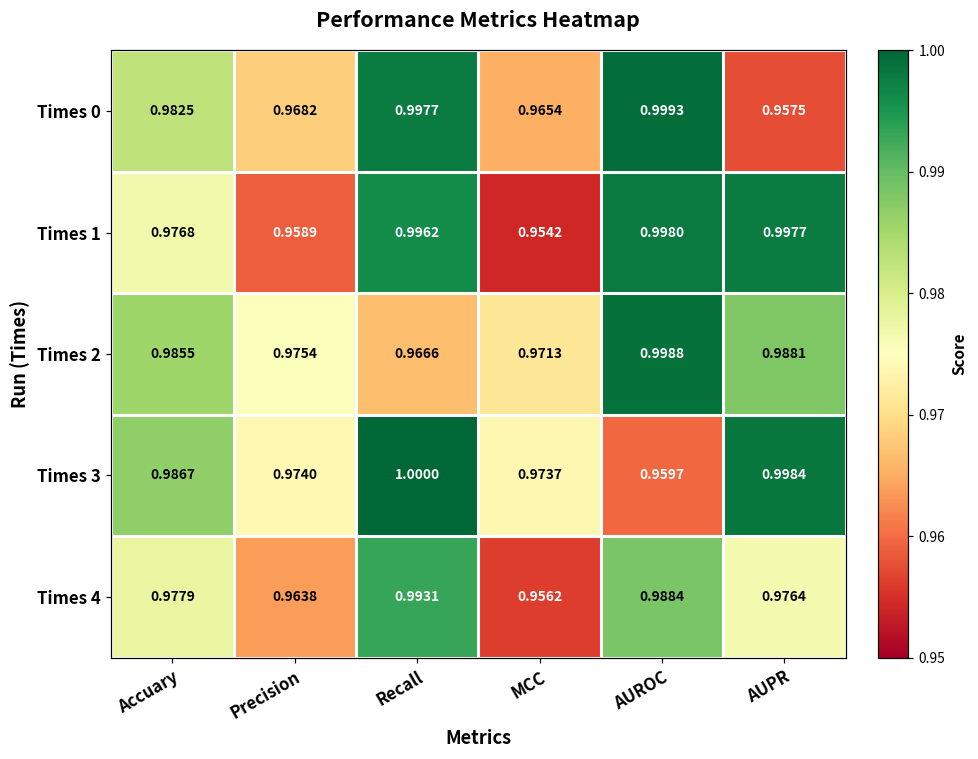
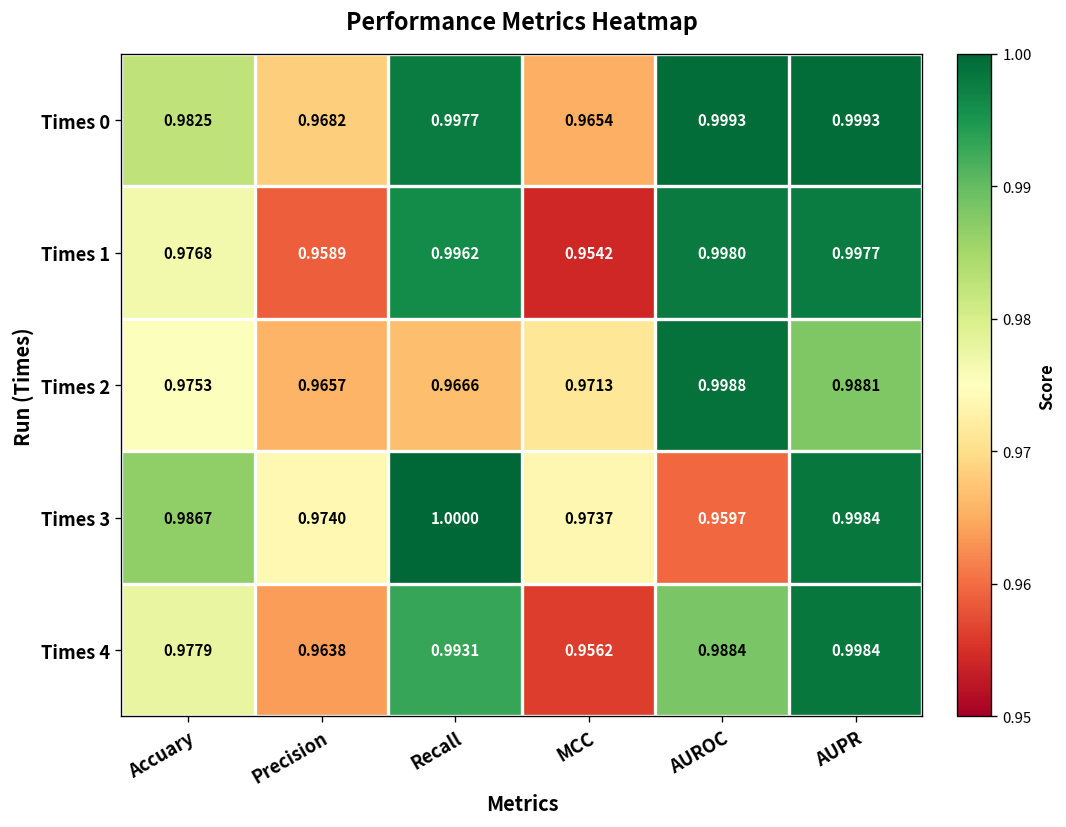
  {
    "Times 0": {
      "Accuary": 0.9825,
      "Precision": 0.9682,
      "Recall": 0.9977,
      "MCC": 0.9654,
      "AUROC": 0.9993,
-     "AUPR": 0.9575
+     "AUPR": 0.9993
    },
    "Times 1": {
      "Accuary": 0.9768,
      "Precision": 0.9589,
      "Recall": 0.9962,
      "MCC": 0.9542,
      "AUROC": 0.9980,
      "AUPR": 0.9977
    },
    "Times 2": {
-     "Accuary": 0.9855,
-     "Precision": 0.9754,
+     "Accuary": 0.9753,
+     "Precision": 0.9657,
      "Recall": 0.9666,
      "MCC": 0.9713,
      "AUROC": 0.9988,
      "AUPR": 0.9881
    },
    "Times 3": {
      "Accuary": 0.9867,
      "Precision": 0.9740,
      "Recall": 1.0000,
      "MCC": 0.9737,
      "AUROC": 0.9597,
      "AUPR": 0.9984
    },
    "Times 4": {
      "Accuary": 0.9779,
      "Precision": 0.9638,
      "Recall": 0.9931,
      "MCC": 0.9562,
      "AUROC": 0.9884,
-     "AUPR": 0.9764
+     "AUPR": 0.9984
    }
  }
